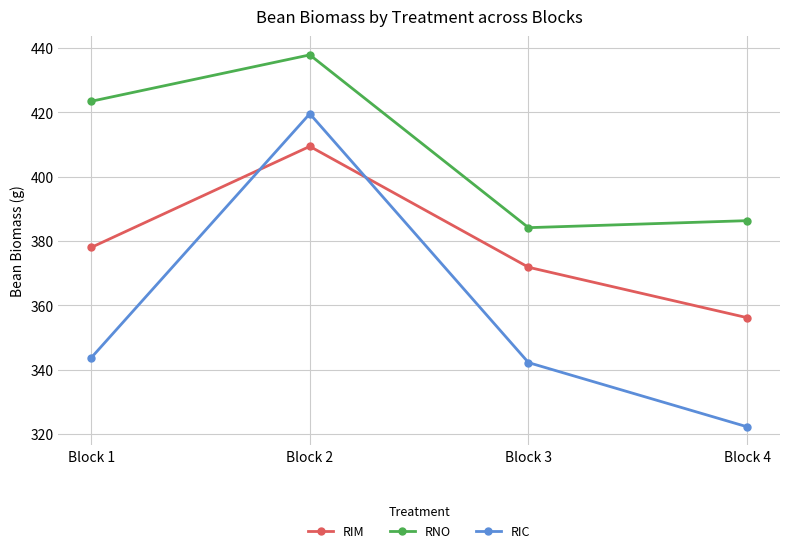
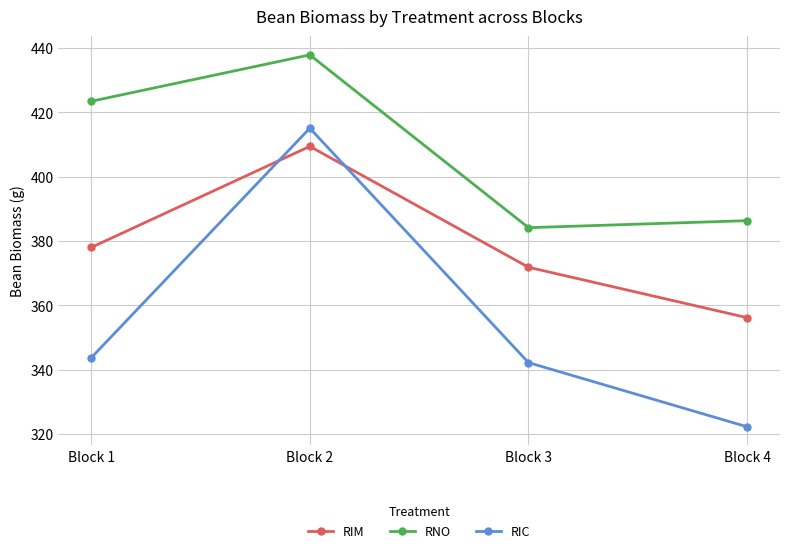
  {
    "RIM": {
      "Block 1": 378,
      "Block 2": 409,
      "Block 3": 372,
      "Block 4": 356
    },
    "RNO": {
      "Block 1": 423,
      "Block 2": 438,
      "Block 3": 384,
      "Block 4": 386
    },
    "RIC": {
      "Block 1": 344,
-     "Block 2": 420,
+     "Block 2": 415,
      "Block 3": 342,
      "Block 4": 322
    }
  }
